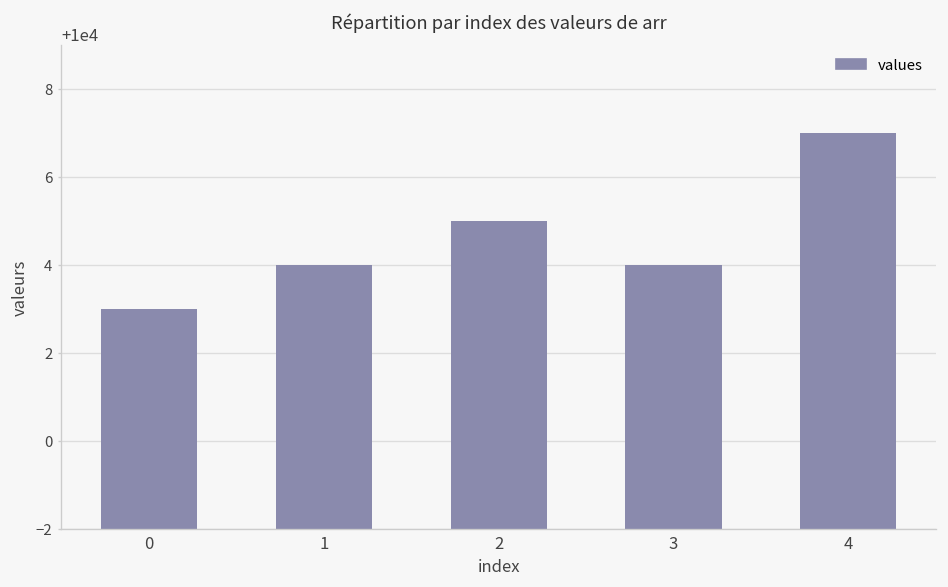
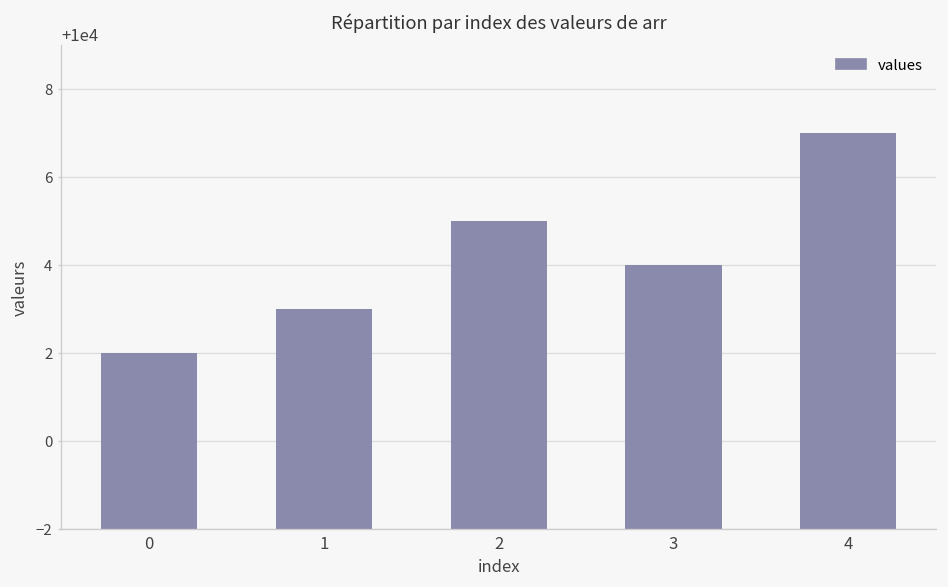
  {
-   "0": 10003,
-   "1": 10004,
+   "0": 10002,
+   "1": 10003,
    "2": 10005,
    "3": 10004,
    "4": 10007
  }
